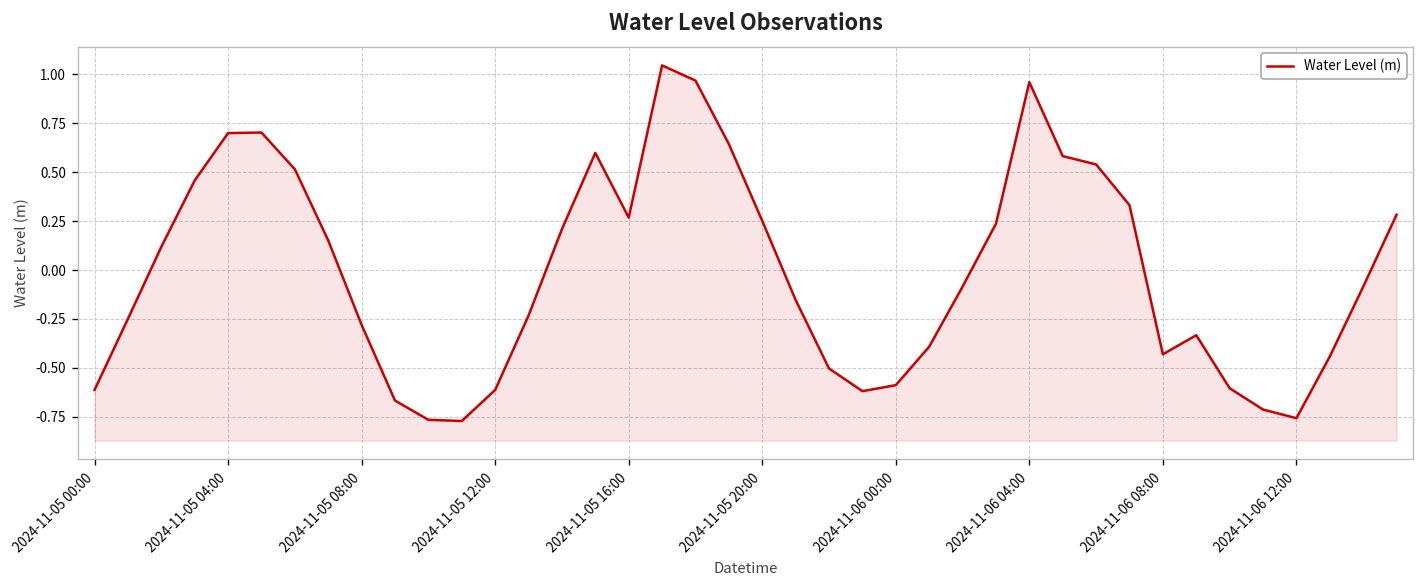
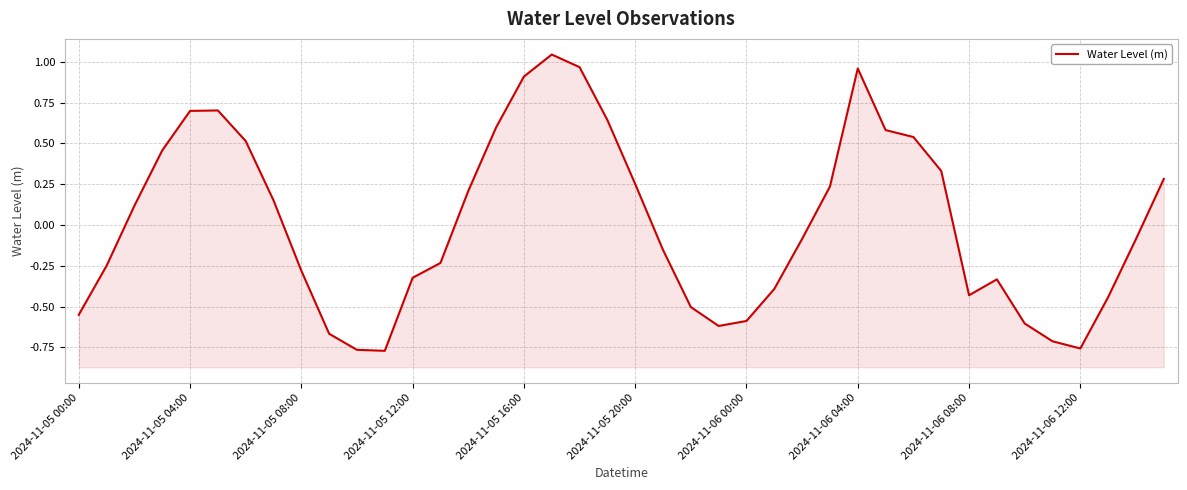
  {
-   "2024-11-05 00:00": -0.61,
+   "2024-11-05 00:00": -0.55,
    "2024-11-05 04:00": 0.70,
    "2024-11-05 08:00": -0.28,
-   "2024-11-05 12:00": -0.61,
-   "2024-11-05 16:00": 0.27,
+   "2024-11-05 12:00": -0.32,
+   "2024-11-05 16:00": 0.91,
    "2024-11-05 20:00": 0.25,
    "2024-11-06 00:00": -0.59,
    "2024-11-06 04:00": 0.96,
    "2024-11-06 08:00": -0.43,
    "2024-11-06 12:00": -0.76
  }
